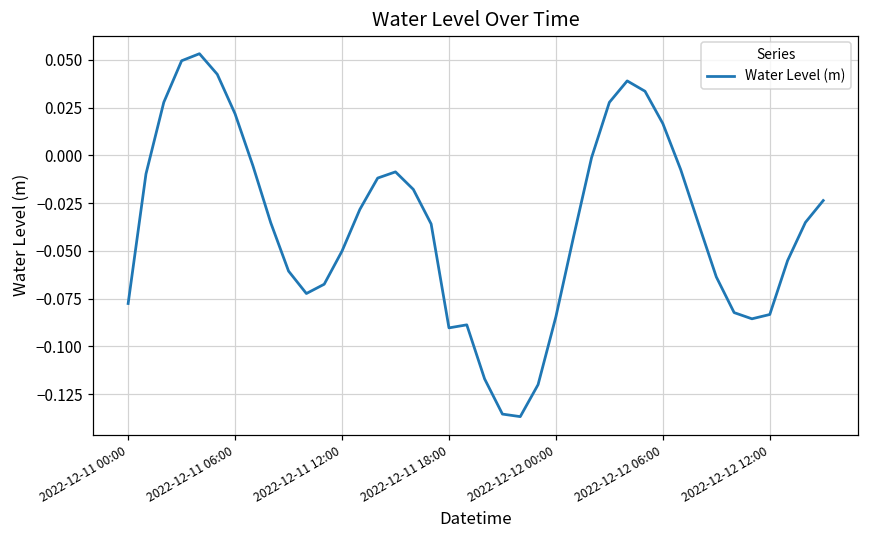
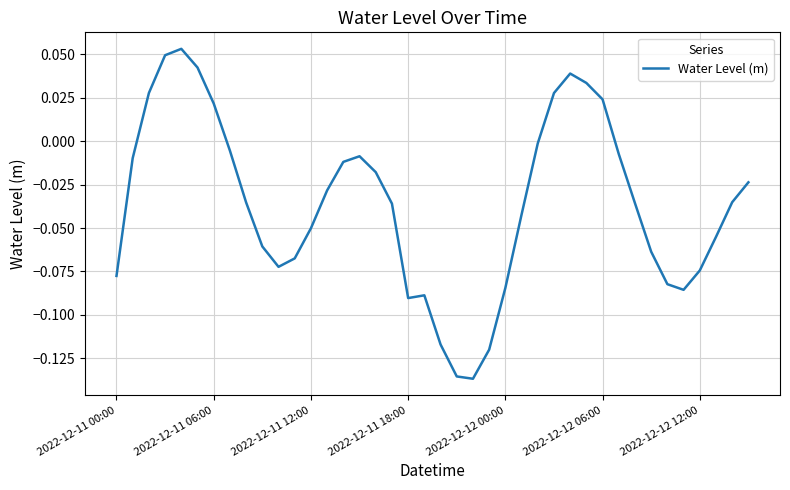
  {
    "2022-12-11 00:00": -0.078,
    "2022-12-11 06:00": 0.022,
    "2022-12-11 12:00": -0.050,
    "2022-12-11 18:00": -0.090,
    "2022-12-12 00:00": -0.084,
-   "2022-12-12 06:00": 0.017,
-   "2022-12-12 12:00": -0.083
+   "2022-12-12 06:00": 0.024,
+   "2022-12-12 12:00": -0.074
  }
